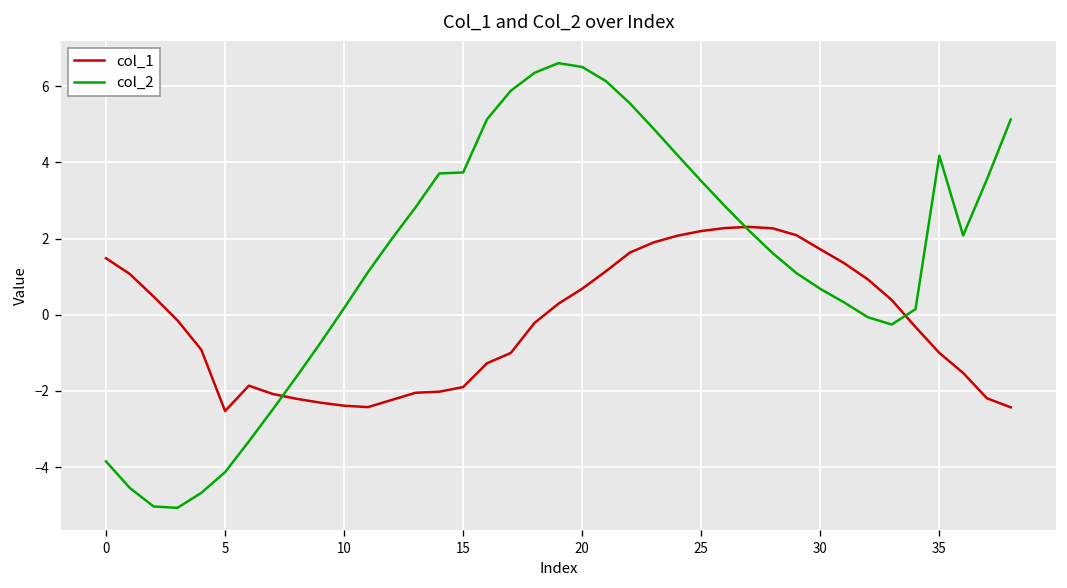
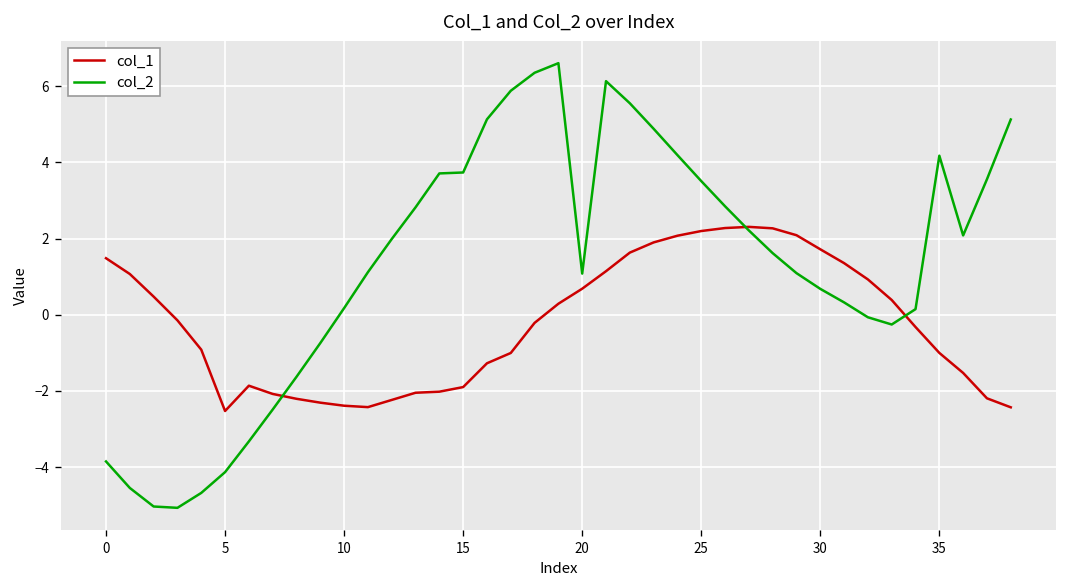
  {
    "col_1": {
      "0": 1.5,
      "5": -2.5,
      "10": -2.4,
      "15": -1.9,
      "20": 0.7,
      "25": 2.2,
      "30": 1.7,
      "35": -1.0
    },
    "col_2": {
      "0": -3.9,
      "5": -4.1,
      "10": 0.2,
      "15": 3.7,
-     "20": 6.5,
+     "20": 1.1,
      "25": 3.5,
      "30": 0.7,
      "35": 4.2
    }
  }
